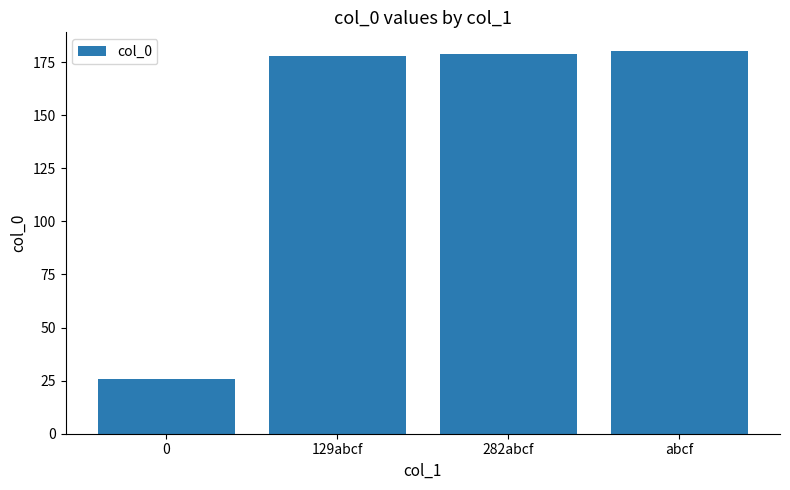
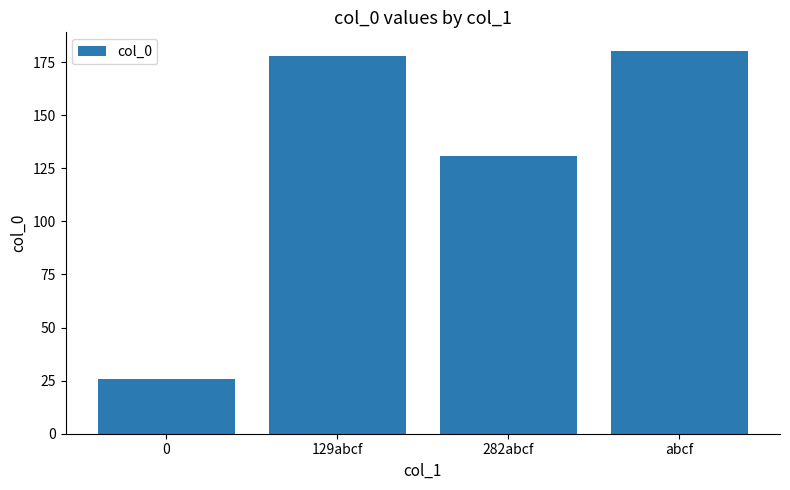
  {
    "0": 26,
    "129abcf": 178,
-   "282abcf": 179,
+   "282abcf": 131,
    "abcf": 180
  }
